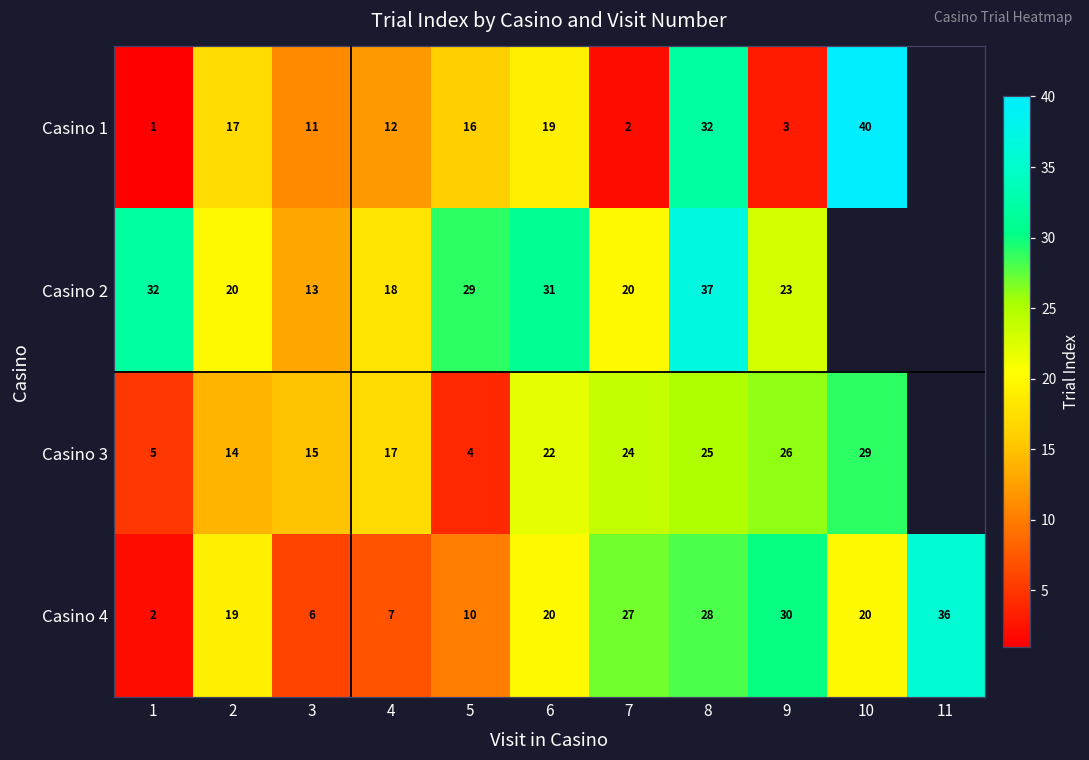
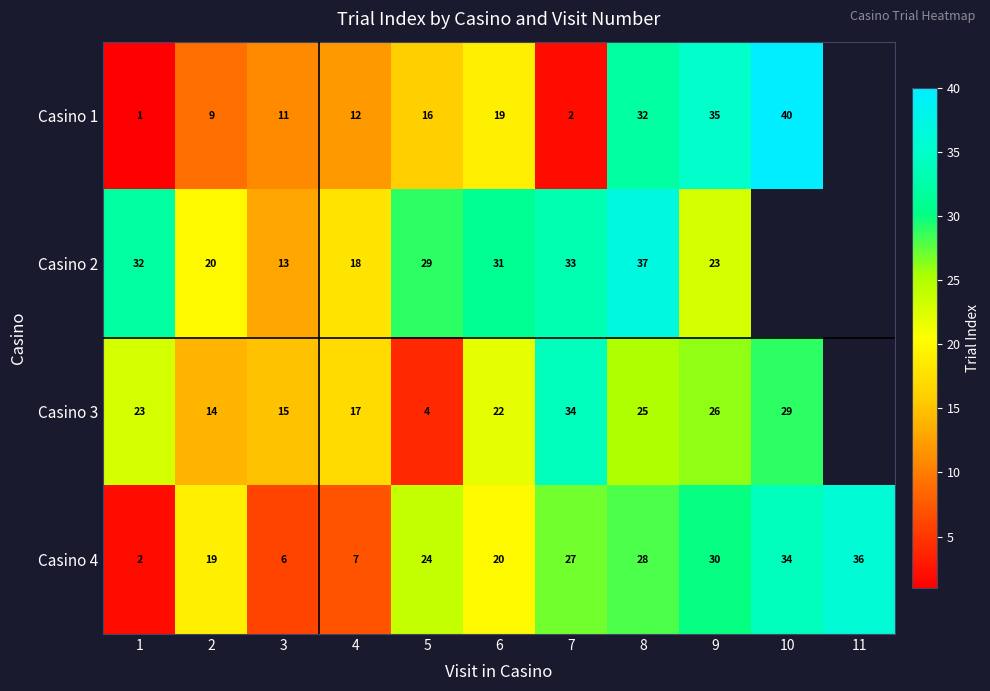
  {
    "Casino 1": {
      "1": 1,
-     "2": 17,
+     "2": 9,
      "3": 11,
      "4": 12,
      "5": 16,
      "6": 19,
      "7": 2,
      "8": 32,
-     "9": 3,
+     "9": 35,
      "10": 40
    },
    "Casino 2": {
      "1": 32,
      "2": 20,
      "3": 13,
      "4": 18,
      "5": 29,
      "6": 31,
-     "7": 20,
+     "7": 33,
      "8": 37,
      "9": 23
    },
    "Casino 3": {
-     "1": 5,
+     "1": 23,
      "2": 14,
      "3": 15,
      "4": 17,
      "5": 4,
      "6": 22,
-     "7": 24,
+     "7": 34,
      "8": 25,
      "9": 26,
      "10": 29
    },
    "Casino 4": {
      "1": 2,
      "2": 19,
      "3": 6,
      "4": 7,
-     "5": 10,
+     "5": 24,
      "6": 20,
      "7": 27,
      "8": 28,
      "9": 30,
-     "10": 20,
+     "10": 34,
      "11": 36
    }
  }
